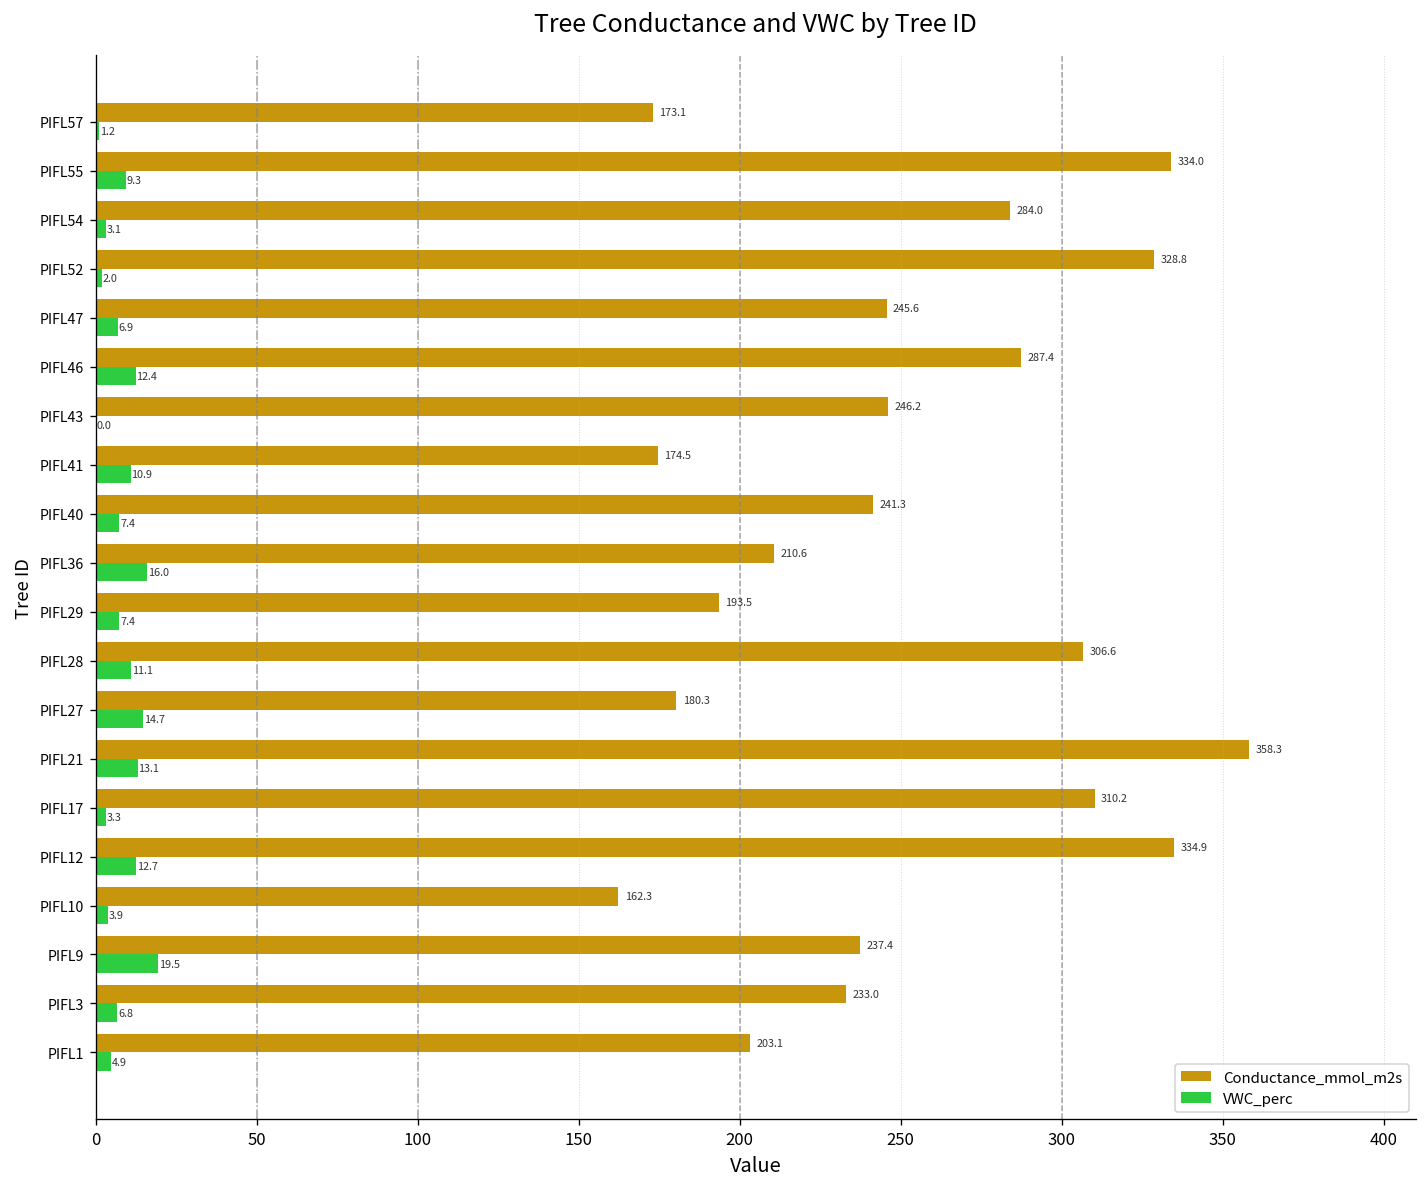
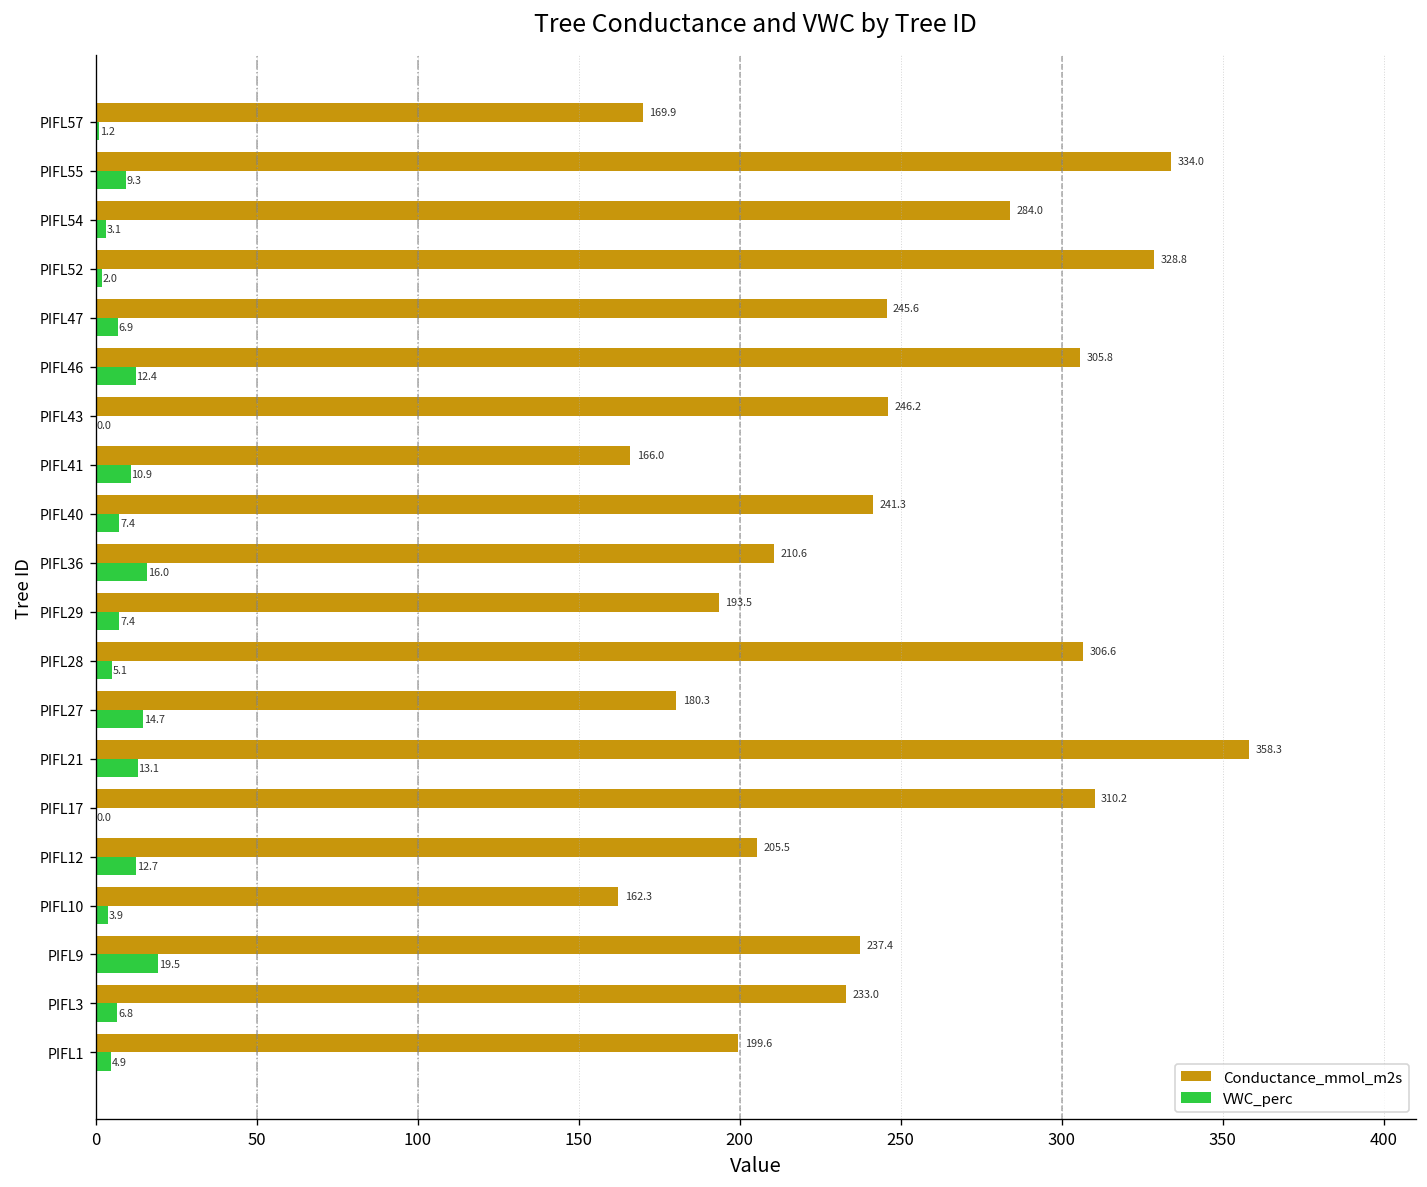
  {
    "Conductance_mmol_m2s": {
-     "PIFL57": 173.1,
+     "PIFL57": 169.9,
      "PIFL55": 334.0,
      "PIFL54": 284.0,
      "PIFL52": 328.8,
      "PIFL47": 245.6,
-     "PIFL46": 287.4,
+     "PIFL46": 305.8,
      "PIFL43": 246.2,
-     "PIFL41": 174.5,
+     "PIFL41": 166.0,
      "PIFL40": 241.3,
      "PIFL36": 210.6,
      "PIFL29": 193.5,
      "PIFL28": 306.6,
      "PIFL27": 180.3,
      "PIFL21": 358.3,
      "PIFL17": 310.2,
-     "PIFL12": 334.9,
+     "PIFL12": 205.5,
      "PIFL10": 162.3,
      "PIFL9": 237.4,
      "PIFL3": 233.0,
-     "PIFL1": 203.1
+     "PIFL1": 199.6
    },
    "VWC_perc": {
      "PIFL57": 1.2,
      "PIFL55": 9.3,
      "PIFL54": 3.1,
      "PIFL52": 2.0,
      "PIFL47": 6.9,
      "PIFL46": 12.4,
      "PIFL43": 0.0,
      "PIFL41": 10.9,
      "PIFL40": 7.4,
      "PIFL36": 16.0,
      "PIFL29": 7.4,
-     "PIFL28": 11.1,
+     "PIFL28": 5.1,
      "PIFL27": 14.7,
      "PIFL21": 13.1,
-     "PIFL17": 3.3,
+     "PIFL17": 0.0,
      "PIFL12": 12.7,
      "PIFL10": 3.9,
      "PIFL9": 19.5,
      "PIFL3": 6.8,
      "PIFL1": 4.9
    }
  }
